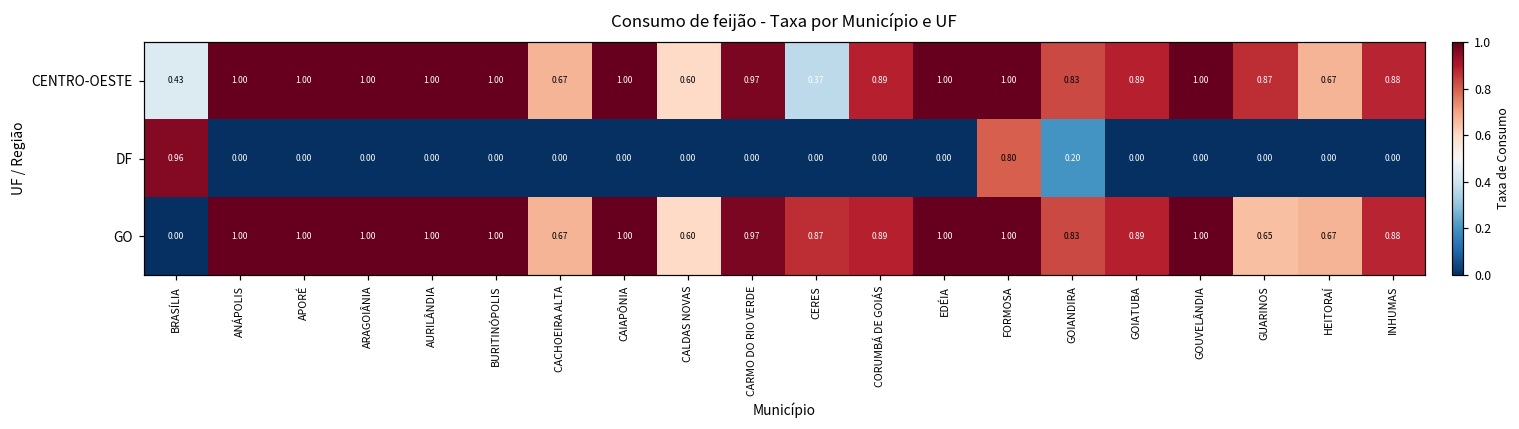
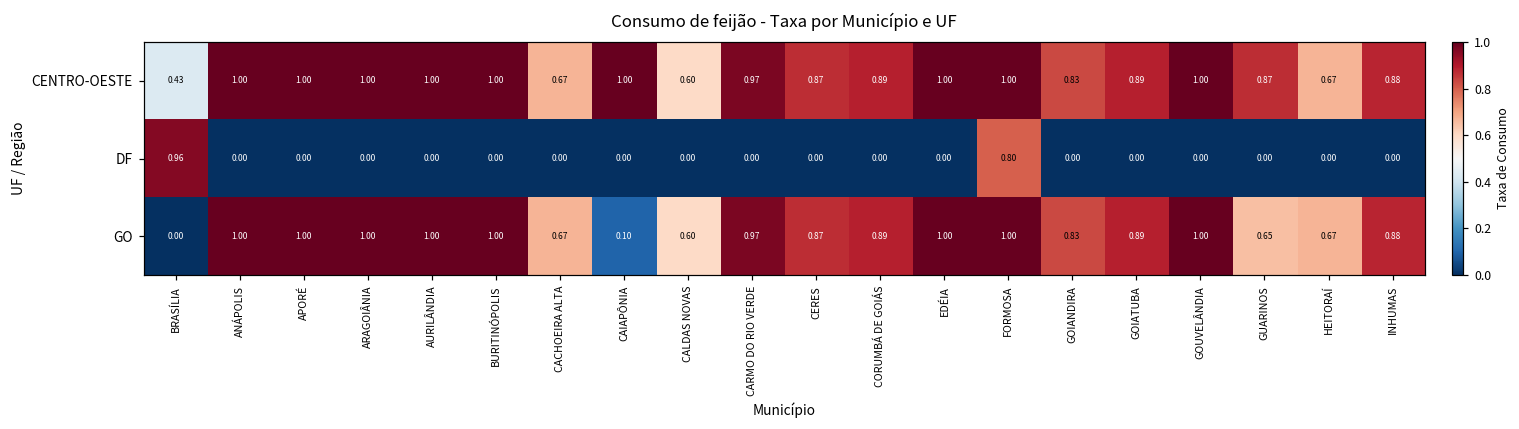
  {
    "CENTRO-OESTE": {
      "BRASÍLIA": 0.43,
      "ANÁPOLIS": 1.00,
      "APORÉ": 1.00,
      "ARAGOIÂNIA": 1.00,
      "AURILÂNDIA": 1.00,
      "BURITINÓPOLIS": 1.00,
      "CACHOEIRA ALTA": 0.67,
      "CAIAPÔNIA": 1.00,
      "CALDAS NOVAS": 0.60,
      "CARMO DO RIO VERDE": 0.97,
-     "CERES": 0.37,
+     "CERES": 0.87,
      "CORUMBÁ DE GOIÁS": 0.89,
      "EDÉIA": 1.00,
      "FORMOSA": 1.00,
      "GOIANDIRA": 0.83,
      "GOIATUBA": 0.89,
      "GOUVELÂNDIA": 1.00,
      "GUARINOS": 0.87,
      "HEITORAÍ": 0.67,
      "INHUMAS": 0.88
    },
    "DF": {
      "BRASÍLIA": 0.96,
      "ANÁPOLIS": 0.00,
      "APORÉ": 0.00,
      "ARAGOIÂNIA": 0.00,
      "AURILÂNDIA": 0.00,
      "BURITINÓPOLIS": 0.00,
      "CACHOEIRA ALTA": 0.00,
      "CAIAPÔNIA": 0.00,
      "CALDAS NOVAS": 0.00,
      "CARMO DO RIO VERDE": 0.00,
      "CERES": 0.00,
      "CORUMBÁ DE GOIÁS": 0.00,
      "EDÉIA": 0.00,
      "FORMOSA": 0.80,
-     "GOIANDIRA": 0.20,
+     "GOIANDIRA": 0.00,
      "GOIATUBA": 0.00,
      "GOUVELÂNDIA": 0.00,
      "GUARINOS": 0.00,
      "HEITORAÍ": 0.00,
      "INHUMAS": 0.00
    },
    "GO": {
      "BRASÍLIA": 0.00,
      "ANÁPOLIS": 1.00,
      "APORÉ": 1.00,
      "ARAGOIÂNIA": 1.00,
      "AURILÂNDIA": 1.00,
      "BURITINÓPOLIS": 1.00,
      "CACHOEIRA ALTA": 0.67,
-     "CAIAPÔNIA": 1.00,
+     "CAIAPÔNIA": 0.10,
      "CALDAS NOVAS": 0.60,
      "CARMO DO RIO VERDE": 0.97,
      "CERES": 0.87,
      "CORUMBÁ DE GOIÁS": 0.89,
      "EDÉIA": 1.00,
      "FORMOSA": 1.00,
      "GOIANDIRA": 0.83,
      "GOIATUBA": 0.89,
      "GOUVELÂNDIA": 1.00,
      "GUARINOS": 0.65,
      "HEITORAÍ": 0.67,
      "INHUMAS": 0.88
    }
  }
